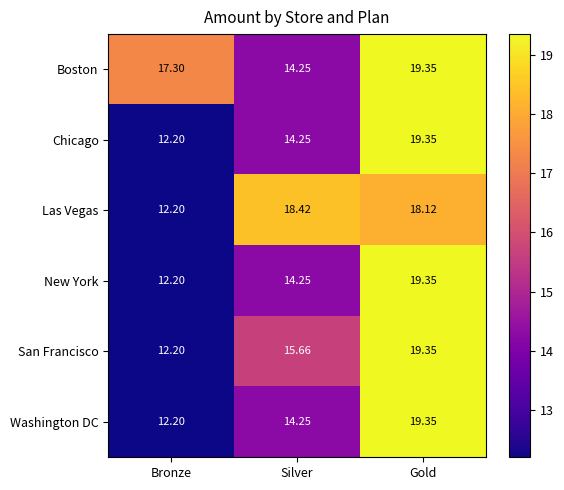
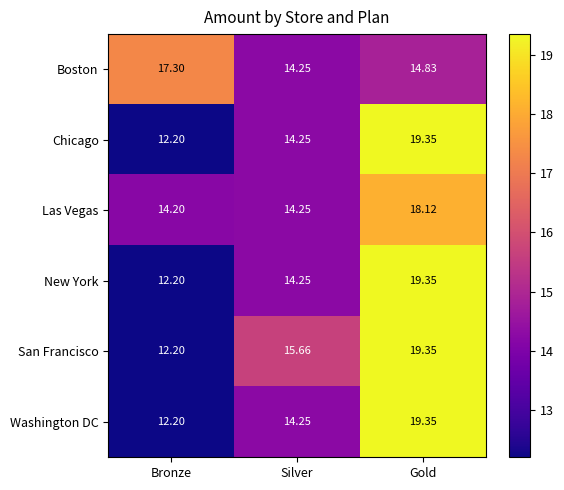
  {
    "Boston": {
      "Bronze": 17.30,
      "Silver": 14.25,
-     "Gold": 19.35
+     "Gold": 14.83
    },
    "Chicago": {
      "Bronze": 12.20,
      "Silver": 14.25,
      "Gold": 19.35
    },
    "Las Vegas": {
-     "Bronze": 12.20,
-     "Silver": 18.42,
+     "Bronze": 14.20,
+     "Silver": 14.25,
      "Gold": 18.12
    },
    "New York": {
      "Bronze": 12.20,
      "Silver": 14.25,
      "Gold": 19.35
    },
    "San Francisco": {
      "Bronze": 12.20,
      "Silver": 15.66,
      "Gold": 19.35
    },
    "Washington DC": {
      "Bronze": 12.20,
      "Silver": 14.25,
      "Gold": 19.35
    }
  }
